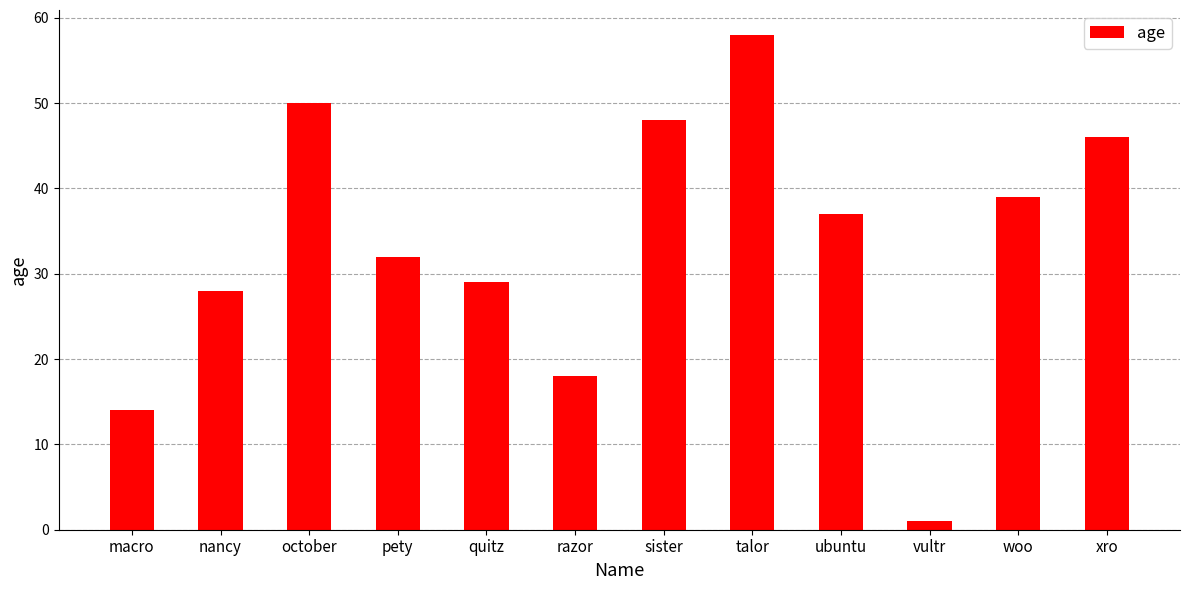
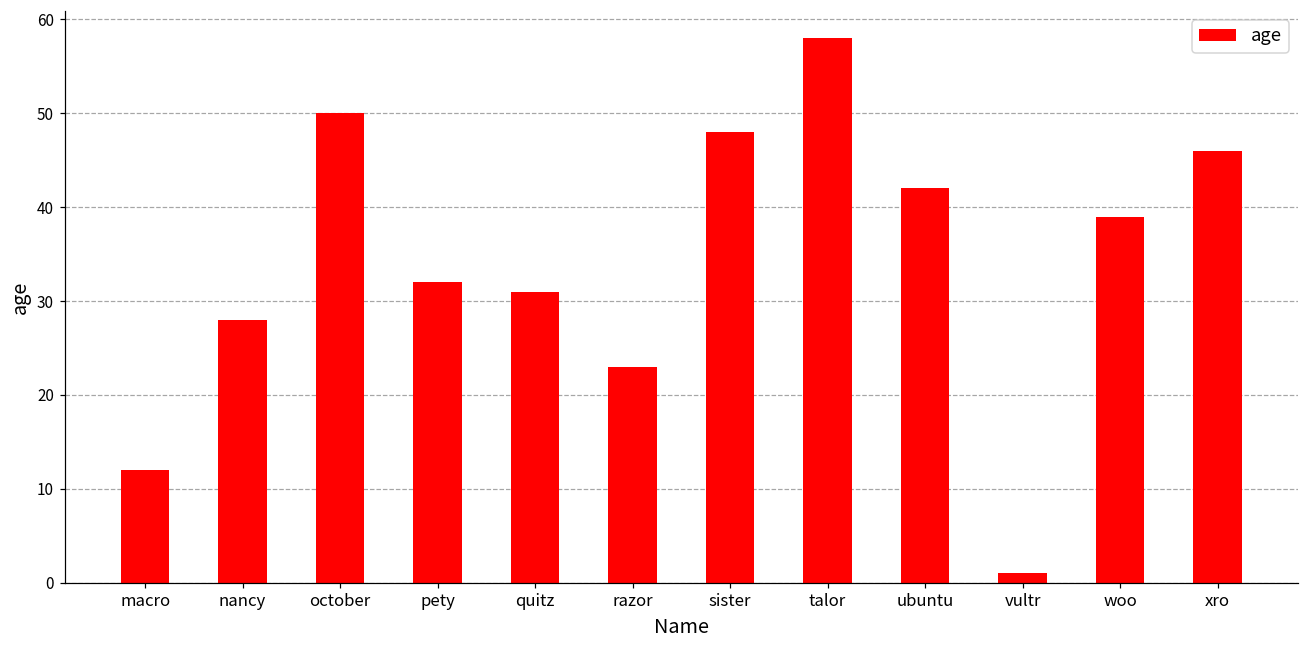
  {
-   "macro": 14,
+   "macro": 12,
    "nancy": 28,
    "october": 50,
    "pety": 32,
-   "quitz": 29,
-   "razor": 18,
+   "quitz": 31,
+   "razor": 23,
    "sister": 48,
    "talor": 58,
-   "ubuntu": 37,
+   "ubuntu": 42,
    "vultr": 1,
    "woo": 39,
    "xro": 46
  }
